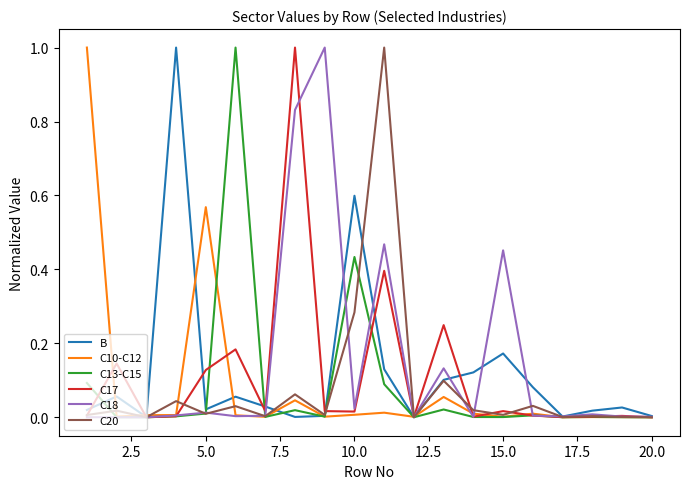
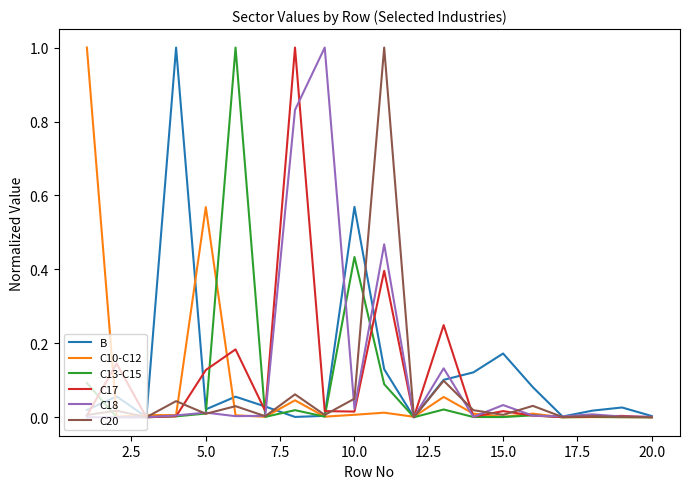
  {
    "B": {
      "5.0": 0.02,
-     "10.0": 0.60,
+     "10.0": 0.57,
      "15.0": 0.17
    },
    "C10-C12": {
      "5.0": 0.57,
      "10.0": 0.01
    },
    "C13-C15": {
      "10.0": 0.43
    },
    "C17": {
      "5.0": 0.13,
      "10.0": 0.02,
      "15.0": 0.02
    },
    "C18": {
      "10.0": 0.02,
-     "15.0": 0.45
+     "15.0": 0.03
    },
    "C20": {
-     "10.0": 0.28
+     "10.0": 0.05
    }
  }
